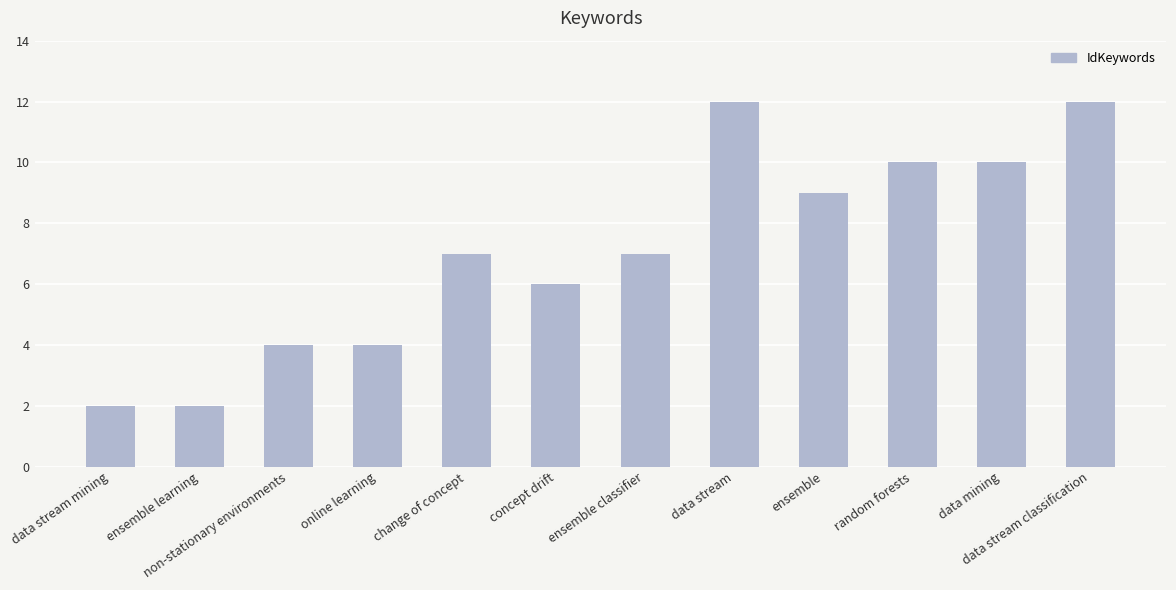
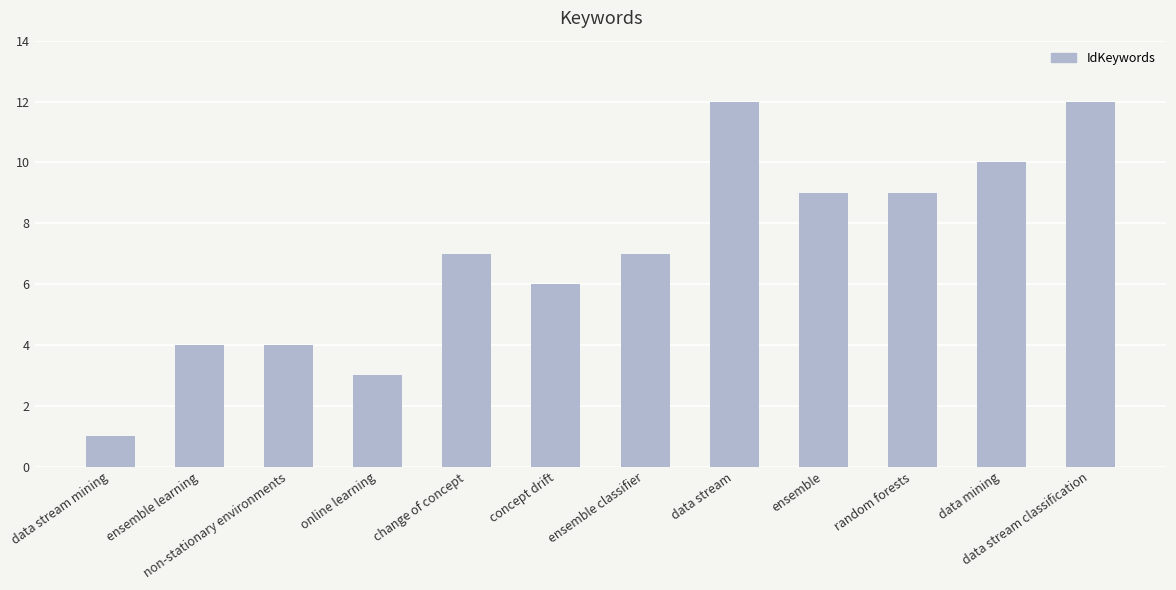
  {
-   "data stream mining": 2,
-   "ensemble learning": 2,
+   "data stream mining": 1,
+   "ensemble learning": 4,
    "non-stationary environments": 4,
-   "online learning": 4,
+   "online learning": 3,
    "change of concept": 7,
    "concept drift": 6,
    "ensemble classifier": 7,
    "data stream": 12,
    "ensemble": 9,
-   "random forests": 10,
+   "random forests": 9,
    "data mining": 10,
    "data stream classification": 12
  }
